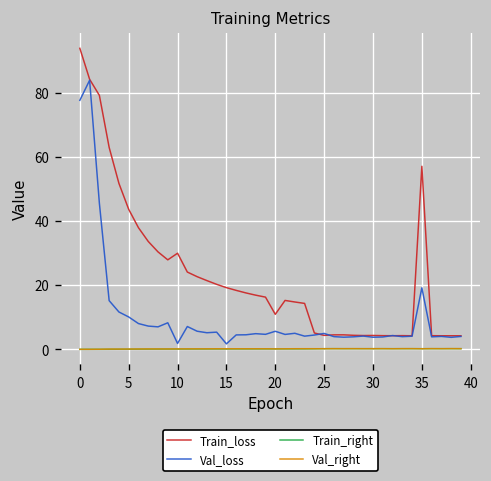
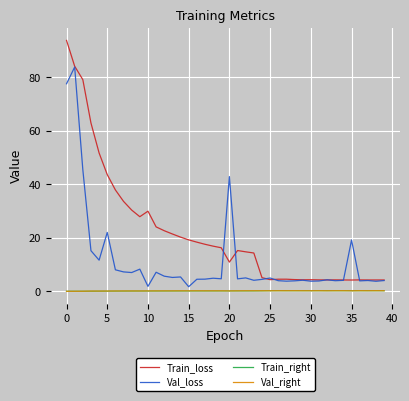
  {
    "Train_loss": {
      "0": 94,
      "5": 44,
      "10": 30,
      "15": 19,
      "20": 11,
-     "35": 57
+     "35": 4
    },
    "Val_loss": {
      "0": 78,
-     "5": 10,
+     "5": 22,
      "10": 2,
      "15": 2,
-     "20": 6,
+     "20": 43,
      "35": 19
    }
  }
